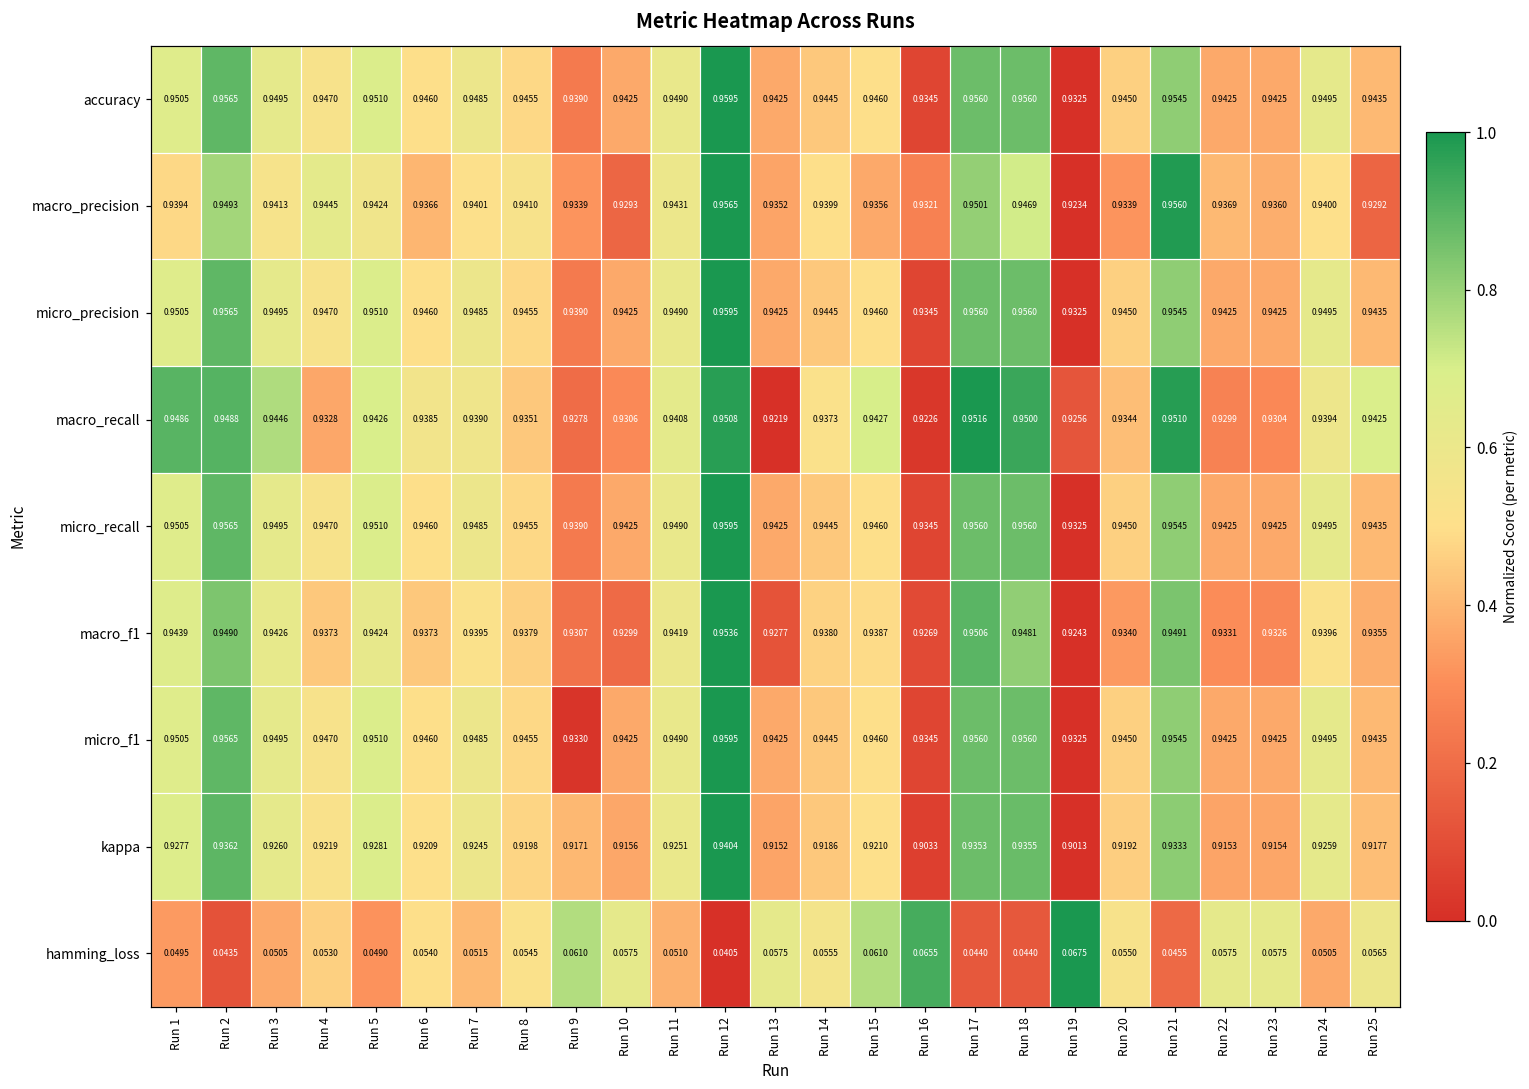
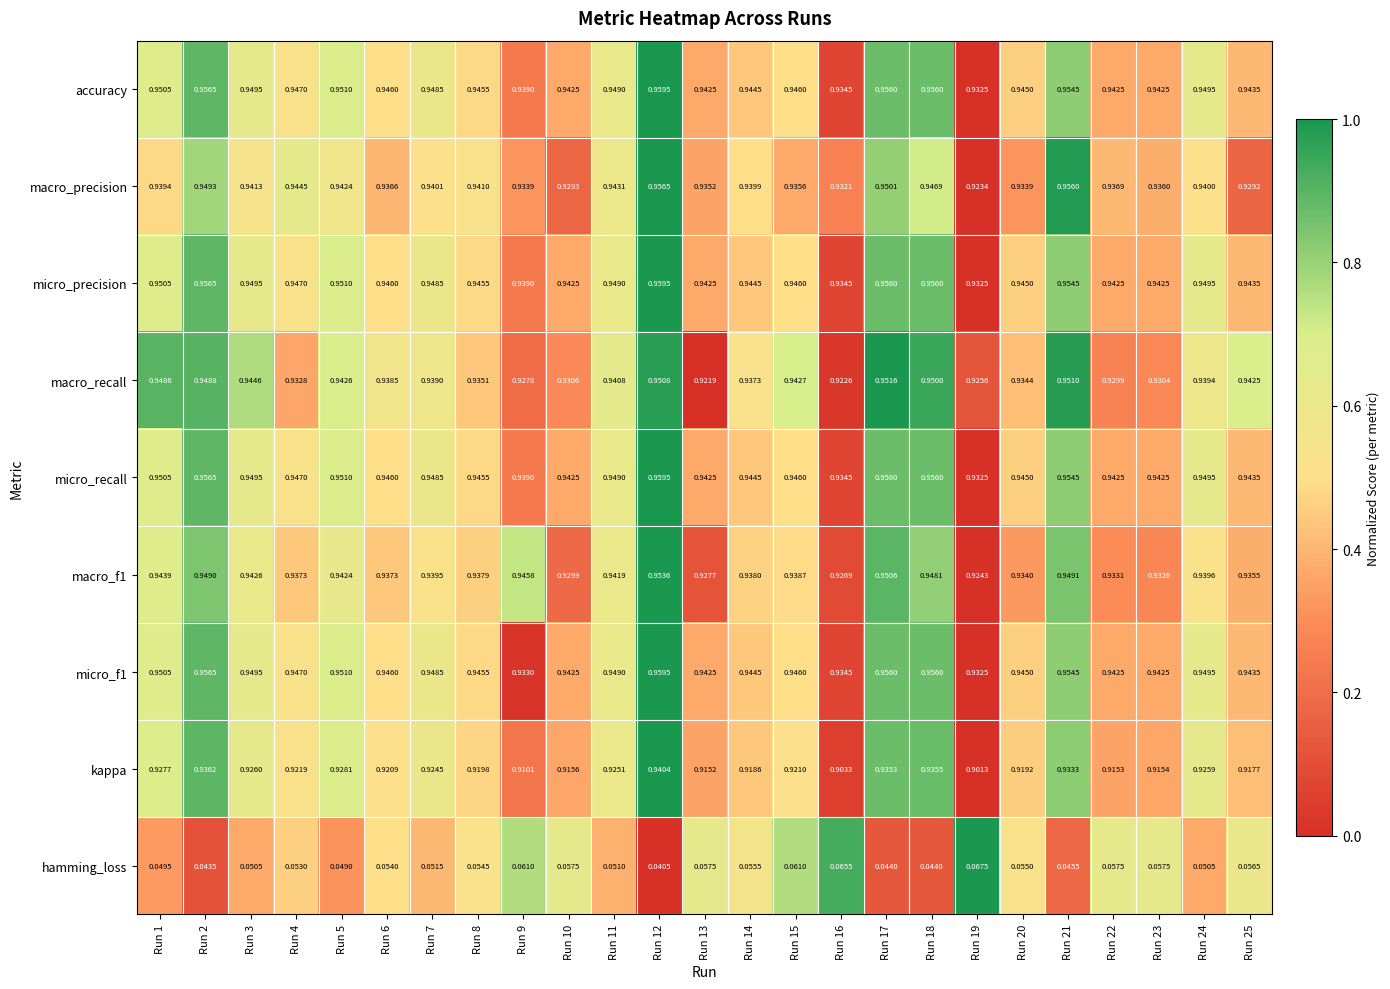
  {
    "macro_f1": {
      "Run 1": 0.9439,
      "Run 2": 0.9490,
      "Run 3": 0.9426,
      "Run 4": 0.9373,
      "Run 5": 0.9424,
      "Run 6": 0.9373,
      "Run 7": 0.9395,
      "Run 8": 0.9379,
-     "Run 9": 0.9307,
+     "Run 9": 0.9458,
      "Run 10": 0.9299,
      "Run 11": 0.9419,
      "Run 12": 0.9536,
      "Run 13": 0.9277,
      "Run 14": 0.9380,
      "Run 15": 0.9387,
      "Run 16": 0.9269,
      "Run 17": 0.9506,
      "Run 18": 0.9481,
      "Run 19": 0.9243,
      "Run 20": 0.9340,
      "Run 21": 0.9491,
      "Run 22": 0.9331,
      "Run 23": 0.9326,
      "Run 24": 0.9396,
      "Run 25": 0.9355
    },
    "kappa": {
      "Run 1": 0.9277,
      "Run 2": 0.9362,
      "Run 3": 0.9260,
      "Run 4": 0.9219,
      "Run 5": 0.9281,
      "Run 6": 0.9209,
      "Run 7": 0.9245,
      "Run 8": 0.9198,
-     "Run 9": 0.9171,
+     "Run 9": 0.9101,
      "Run 10": 0.9156,
      "Run 11": 0.9251,
      "Run 12": 0.9404,
      "Run 13": 0.9152,
      "Run 14": 0.9186,
      "Run 15": 0.9210,
      "Run 16": 0.9033,
      "Run 17": 0.9353,
      "Run 18": 0.9355,
      "Run 19": 0.9013,
      "Run 20": 0.9192,
      "Run 21": 0.9333,
      "Run 22": 0.9153,
      "Run 23": 0.9154,
      "Run 24": 0.9259,
      "Run 25": 0.9177
    }
  }
